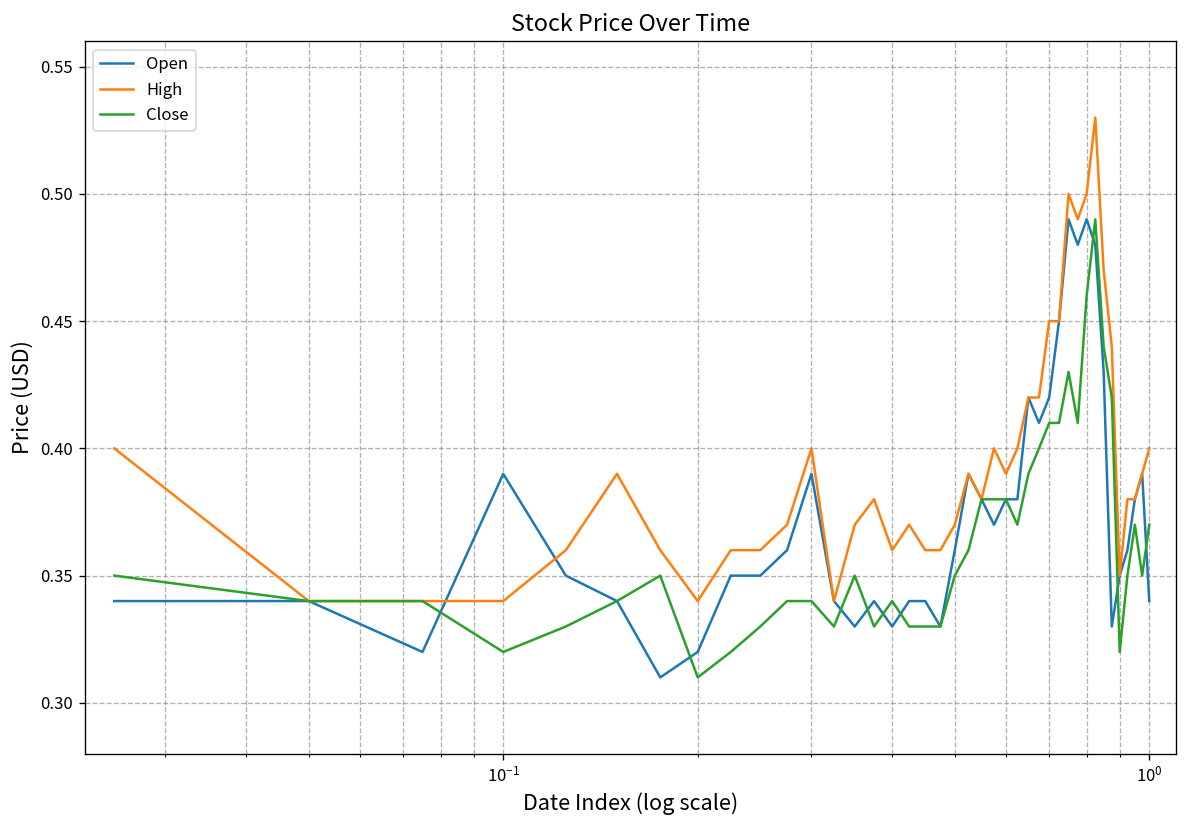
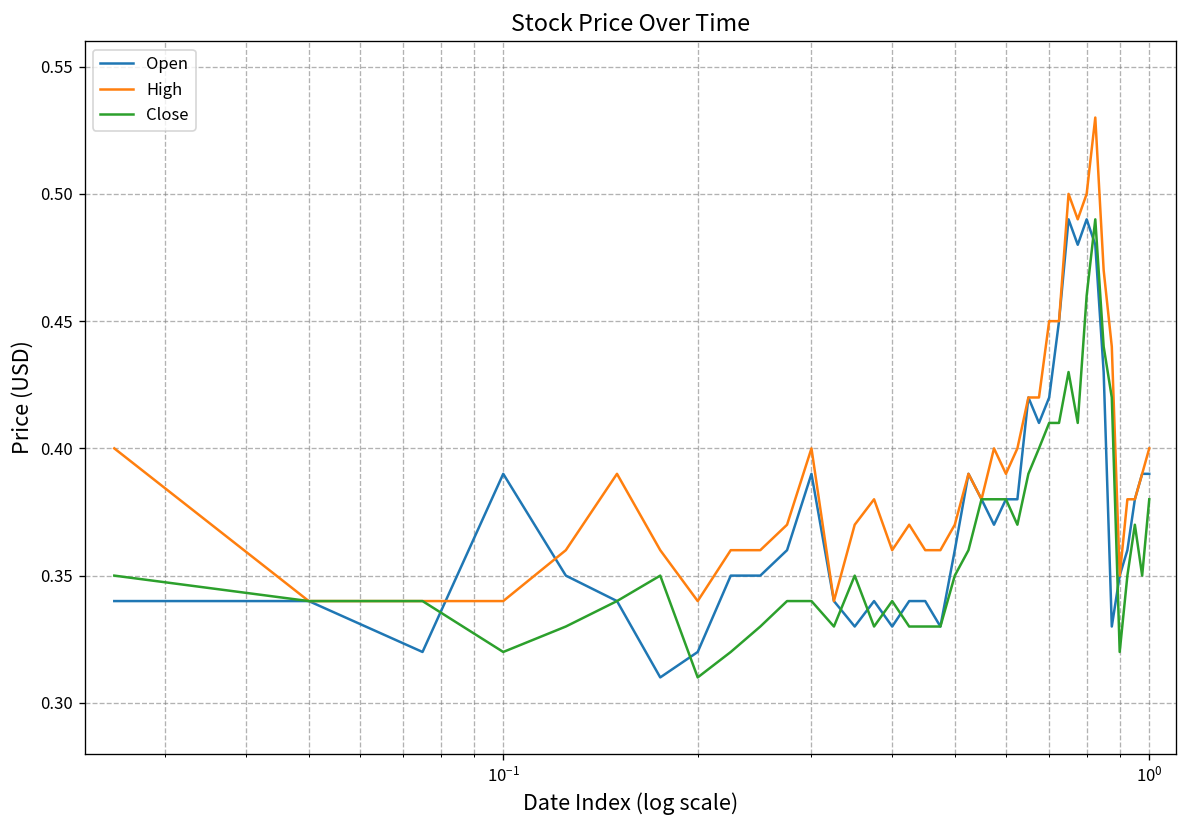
  {
    "Open": {
      "10^-1": 0.39,
-     "10^0": 0.34
+     "10^0": 0.39
    },
    "High": {
      "10^-1": 0.34,
      "10^0": 0.40
    },
    "Close": {
      "10^-1": 0.32,
-     "10^0": 0.37
+     "10^0": 0.38
    }
  }
